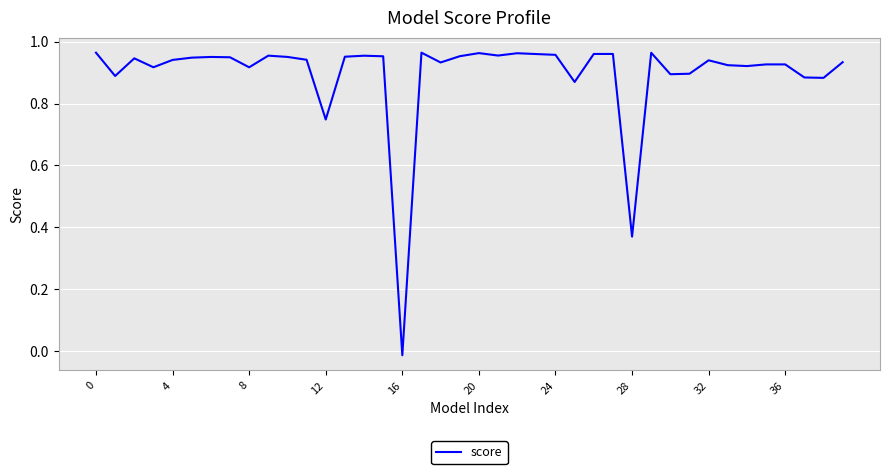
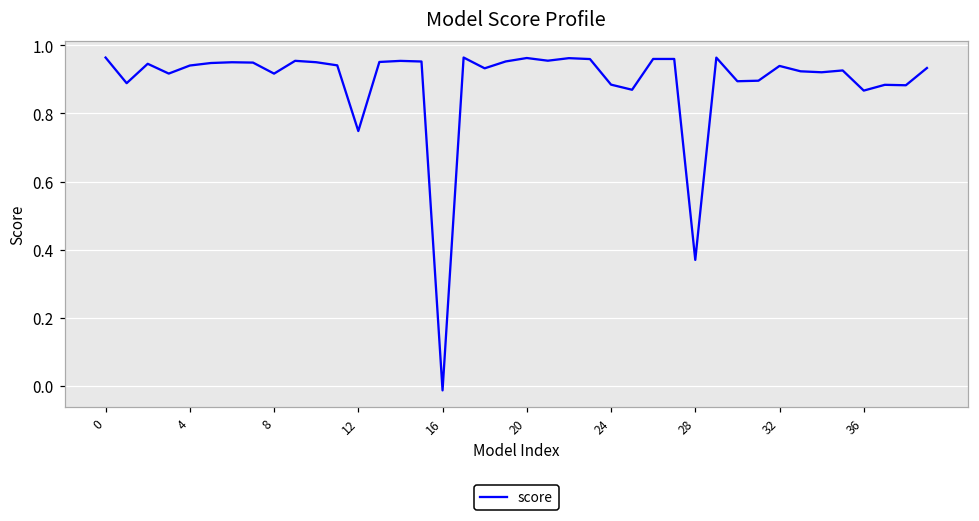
  {
    "0": 0.96,
    "4": 0.94,
    "8": 0.92,
    "12": 0.75,
    "16": -0.01,
    "20": 0.96,
-   "24": 0.96,
+   "24": 0.88,
    "28": 0.37,
    "32": 0.94,
-   "36": 0.93
+   "36": 0.87
  }
